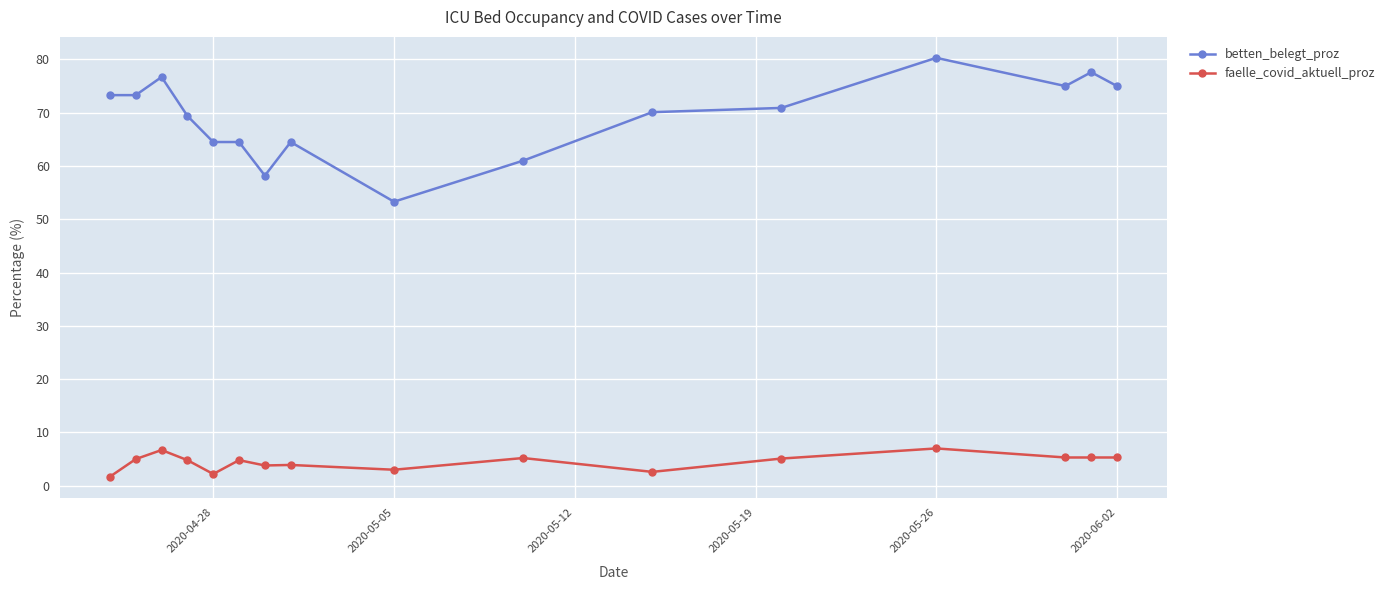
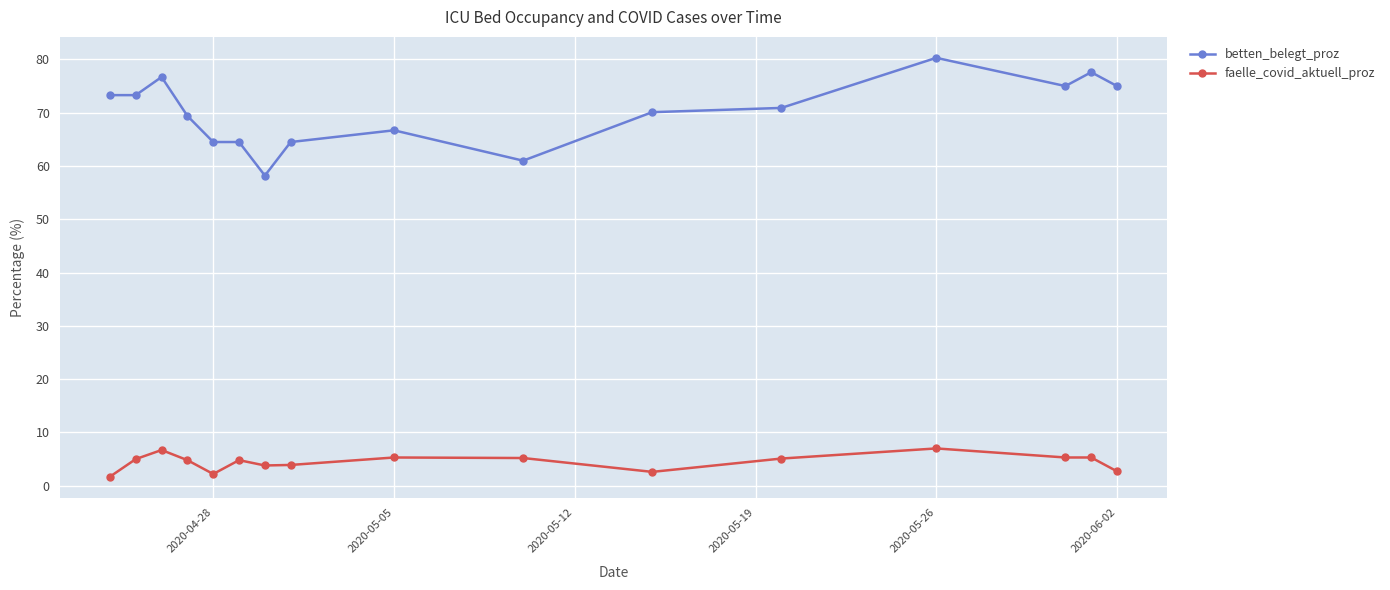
  {
    "betten_belegt_proz": {
      "2020-04-28": 65,
-     "2020-05-05": 53,
+     "2020-05-05": 67,
      "2020-05-26": 80,
      "2020-06-02": 75
    },
    "faelle_covid_aktuell_proz": {
      "2020-04-28": 2,
-     "2020-05-05": 3,
+     "2020-05-05": 5,
      "2020-05-26": 7,
-     "2020-06-02": 5
+     "2020-06-02": 3
    }
  }
